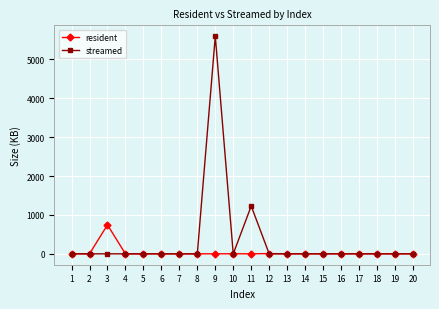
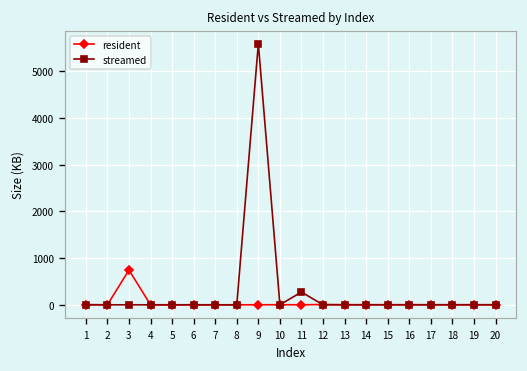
  {
    "resident": {
      "3": 700,
      "9": 0,
      "11": 0
    },
    "streamed": {
      "3": 0,
      "9": 5600,
-     "11": 1200
+     "11": 300
    }
  }
